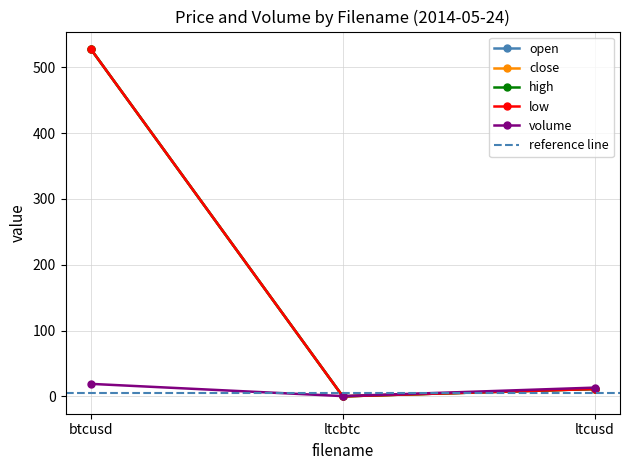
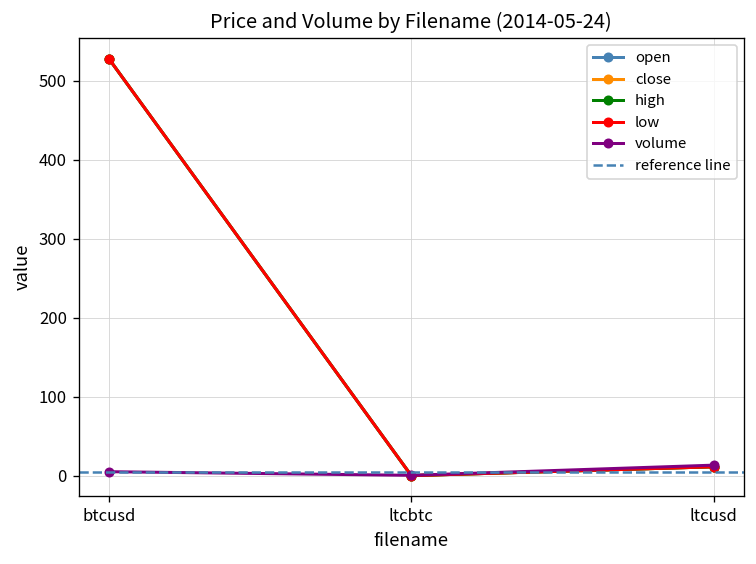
  {
    "low": {
      "btcusd": 530
    },
    "volume": {
-     "btcusd": 20
+     "btcusd": 10
    }
  }
